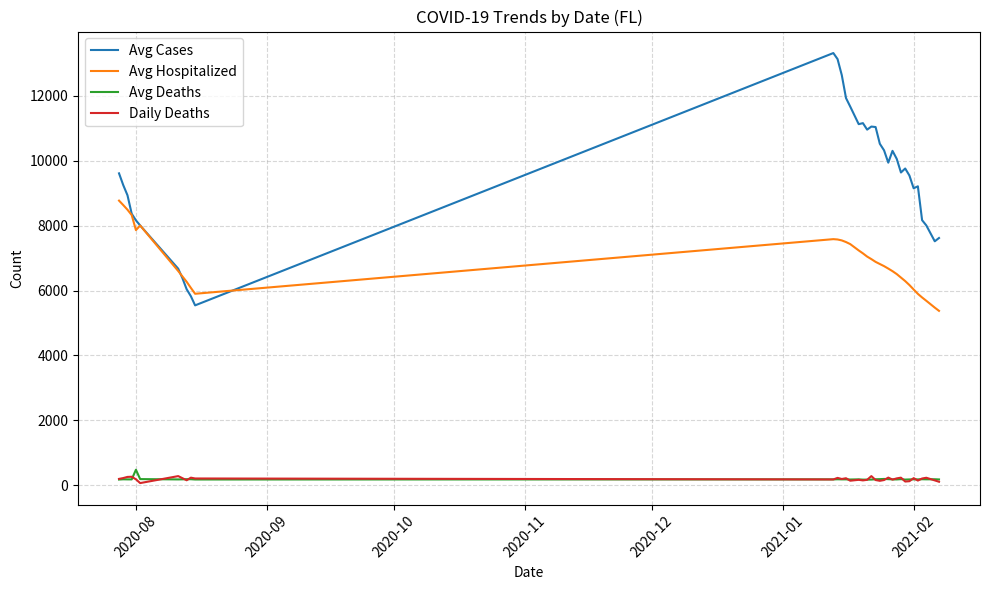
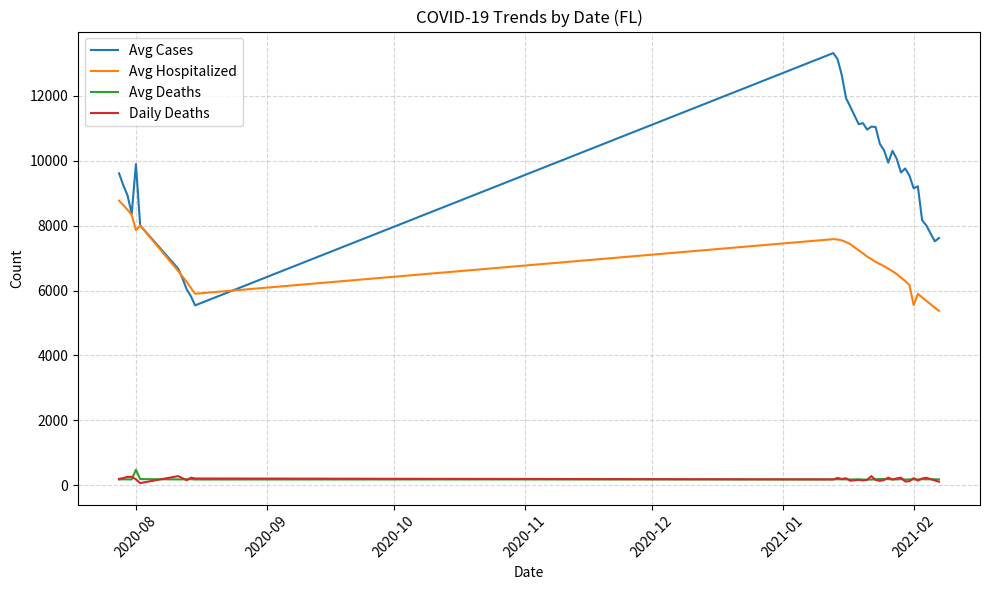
  {
    "Avg Cases": {
-     "2020-08": 8200,
+     "2020-08": 9900,
      "2021-02": 9200
    },
    "Avg Hospitalized": {
      "2020-08": 7900,
-     "2021-02": 6000
+     "2021-02": 5600
    },
    "Avg Deaths": {
      "2020-08": 500
    },
    "Daily Deaths": {
      "2020-08": 200
    }
  }
